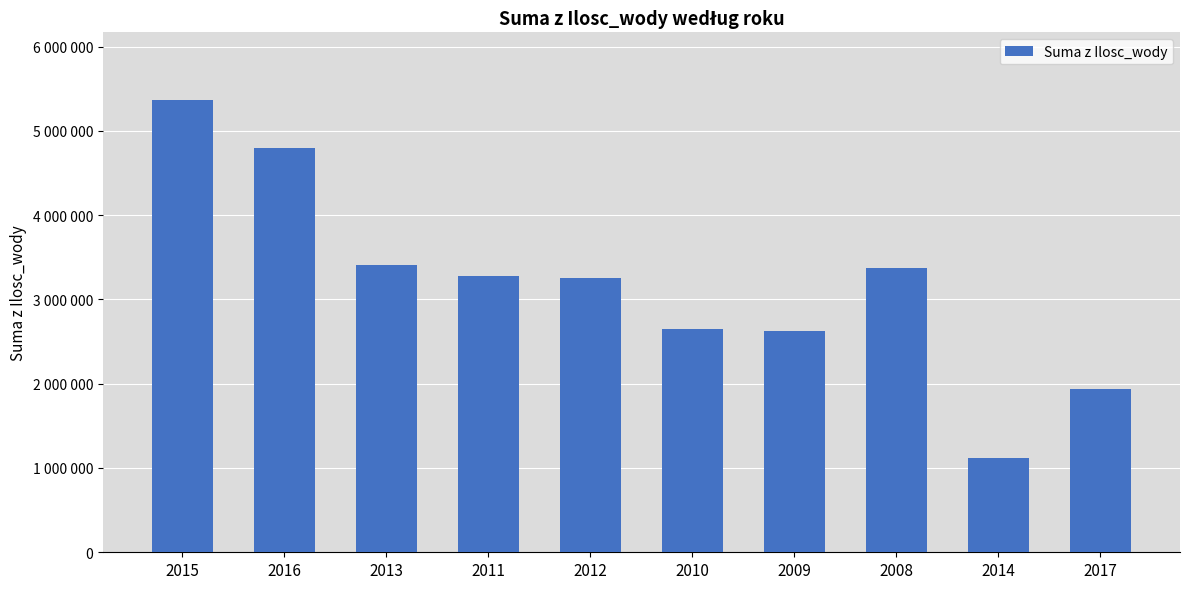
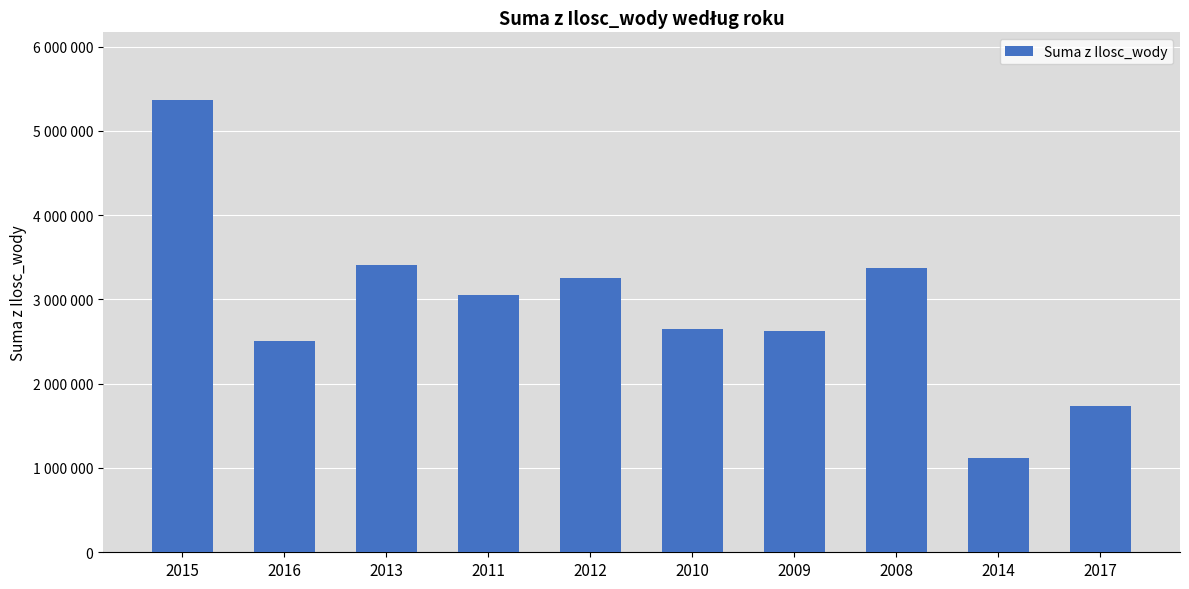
  {
    "2015": 5400000,
-   "2016": 4800000,
+   "2016": 2500000,
    "2013": 3400000,
-   "2011": 3300000,
+   "2011": 3000000,
    "2012": 3300000,
    "2010": 2600000,
    "2009": 2600000,
    "2008": 3400000,
    "2014": 1100000,
-   "2017": 1900000
+   "2017": 1700000
  }
